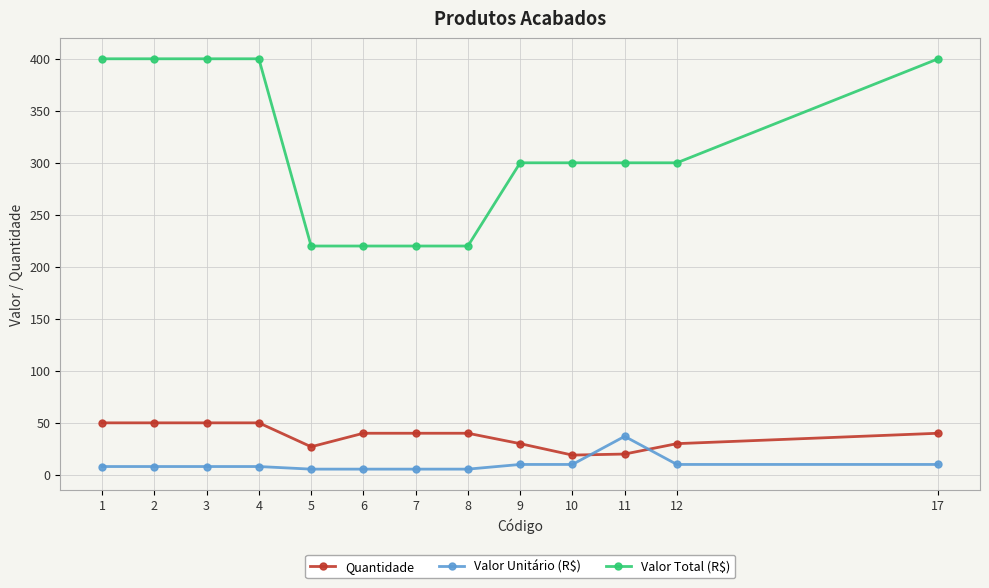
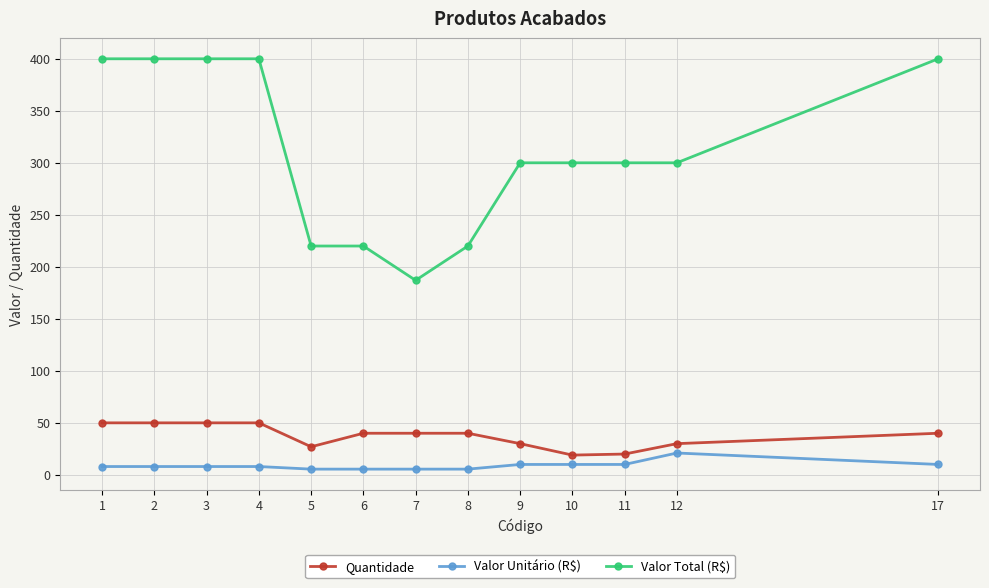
  {
    "Quantidade": {
      "1": 50,
      "2": 50,
      "3": 50,
      "4": 50,
      "5": 27,
      "6": 40,
      "7": 40,
      "8": 40,
      "9": 30,
      "10": 19,
      "11": 20,
      "12": 30,
      "17": 40
    },
    "Valor Unitário (R$)": {
      "1": 8,
      "2": 8,
      "3": 8,
      "4": 8,
      "5": 6,
      "6": 6,
      "7": 6,
      "8": 6,
      "9": 10,
      "10": 10,
-     "11": 37,
-     "12": 10,
+     "11": 10,
+     "12": 21,
      "17": 10
    },
    "Valor Total (R$)": {
      "1": 400,
      "2": 400,
      "3": 400,
      "4": 400,
      "5": 220,
      "6": 220,
-     "7": 220,
+     "7": 187,
      "8": 220,
      "9": 300,
      "10": 300,
      "11": 300,
      "12": 300,
      "17": 400
    }
  }
